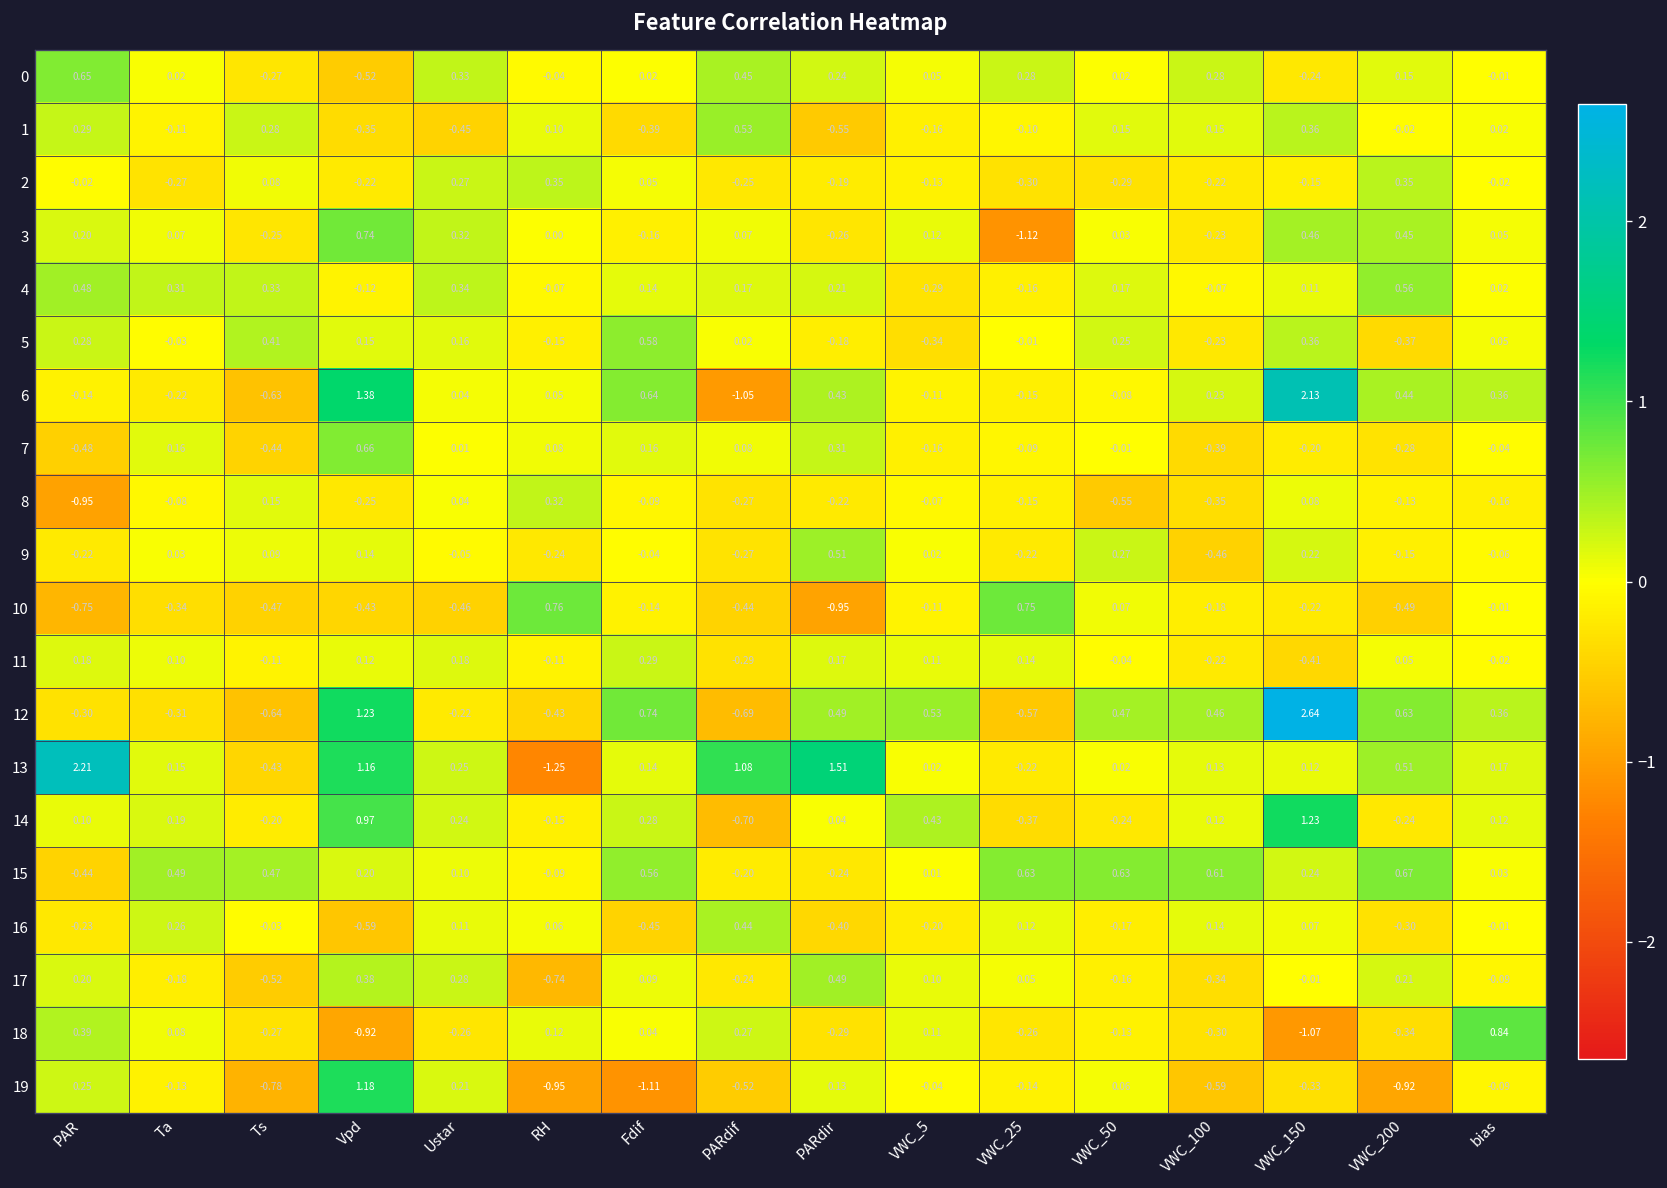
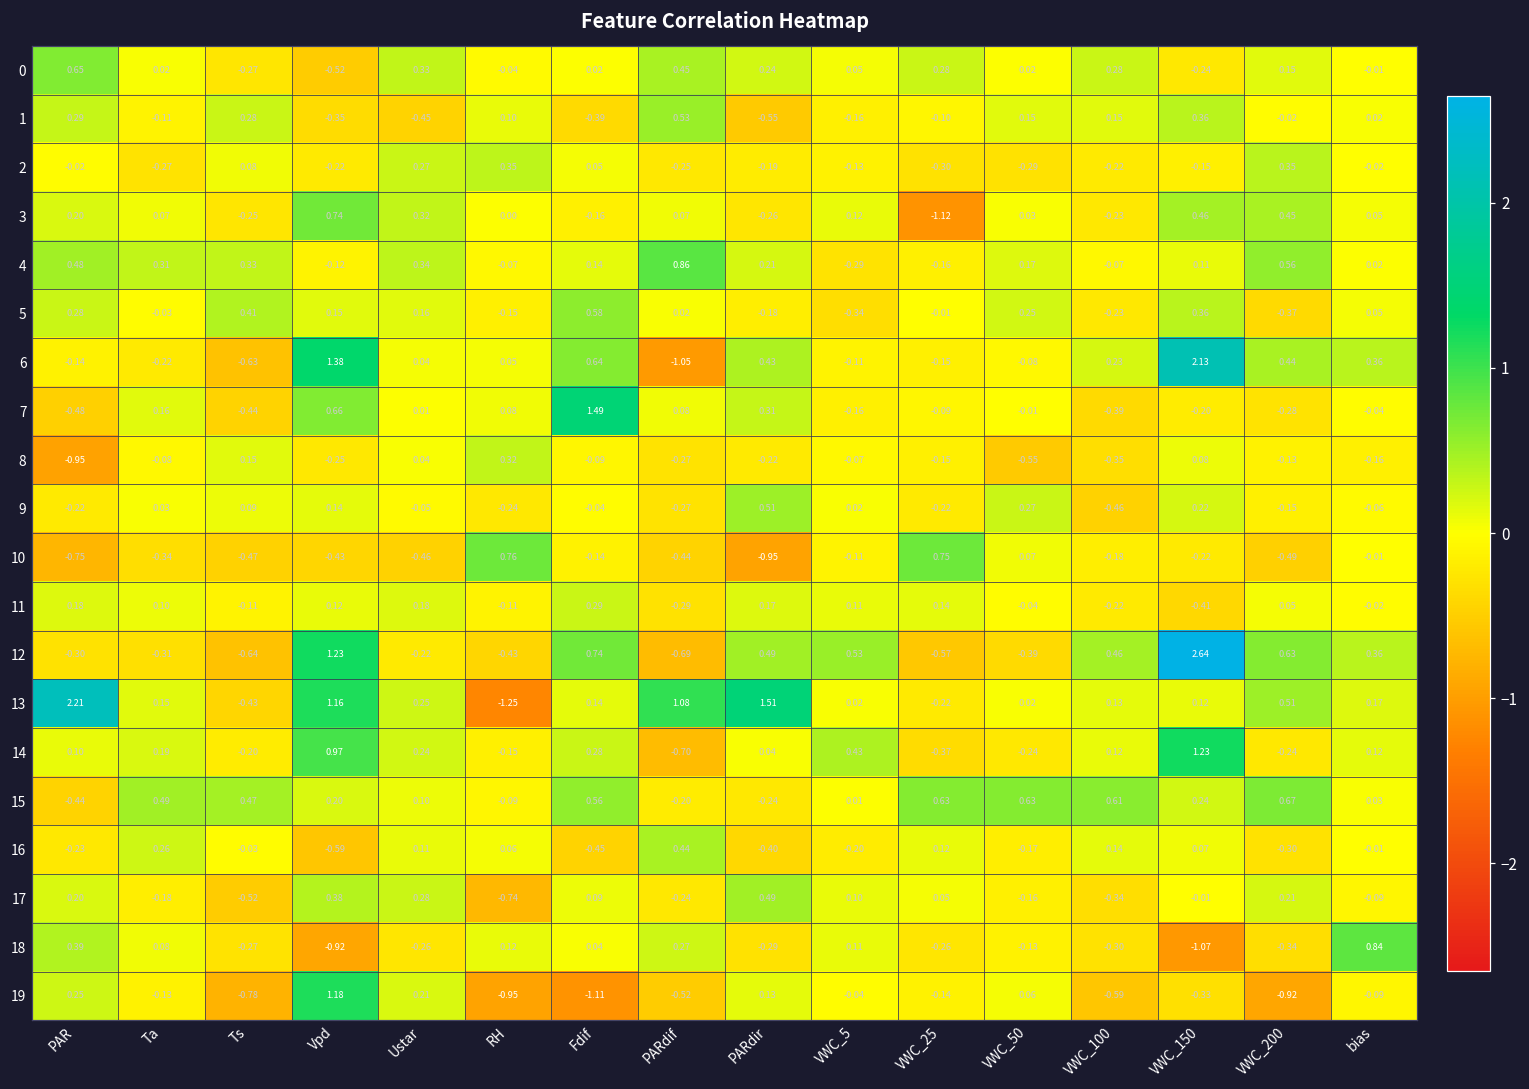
  {
    "4": {
      "PAR": 0.48,
      "Ta": 0.31,
      "Ts": 0.33,
      "Vpd": -0.12,
      "Ustar": 0.34,
      "RH": -0.07,
      "Fdif": 0.14,
-     "PARdif": 0.17,
+     "PARdif": 0.86,
      "PARdir": 0.21,
      "VWC_5": -0.29,
      "VWC_25": -0.16,
      "VWC_50": 0.17,
      "VWC_100": -0.07,
      "VWC_150": 0.11,
      "VWC_200": 0.56,
      "bias": 0.02
    },
    "7": {
      "PAR": -0.48,
      "Ta": 0.16,
      "Ts": -0.44,
      "Vpd": 0.66,
      "Ustar": 0.01,
      "RH": 0.08,
-     "Fdif": 0.16,
+     "Fdif": 1.49,
      "PARdif": 0.08,
      "PARdir": 0.31,
      "VWC_5": -0.16,
      "VWC_25": -0.09,
      "VWC_50": -0.01,
      "VWC_100": -0.39,
      "VWC_150": -0.20,
      "VWC_200": -0.28,
      "bias": -0.04
    },
    "12": {
      "PAR": -0.30,
      "Ta": -0.31,
      "Ts": -0.64,
      "Vpd": 1.23,
      "Ustar": -0.22,
      "RH": -0.43,
      "Fdif": 0.74,
      "PARdif": -0.69,
      "PARdir": 0.49,
      "VWC_5": 0.53,
      "VWC_25": -0.57,
-     "VWC_50": 0.47,
+     "VWC_50": -0.39,
      "VWC_100": 0.46,
      "VWC_150": 2.64,
      "VWC_200": 0.63,
      "bias": 0.36
    }
  }
